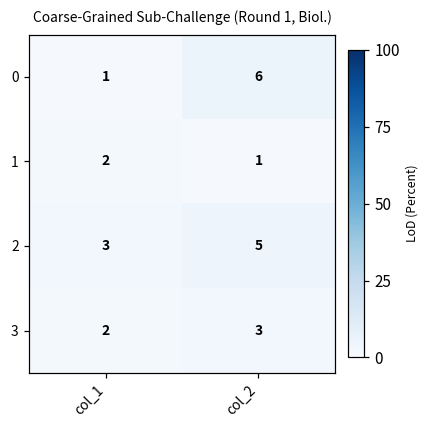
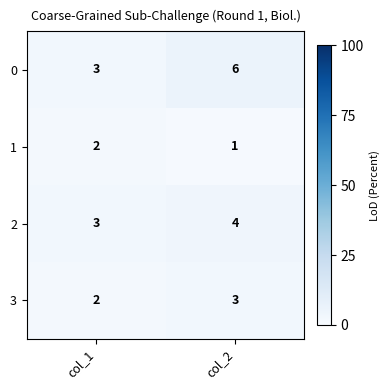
  {
    "0": {
-     "col_1": 1,
+     "col_1": 3,
      "col_2": 6
    },
    "1": {
      "col_1": 2,
      "col_2": 1
    },
    "2": {
      "col_1": 3,
-     "col_2": 5
+     "col_2": 4
    },
    "3": {
      "col_1": 2,
      "col_2": 3
    }
  }
